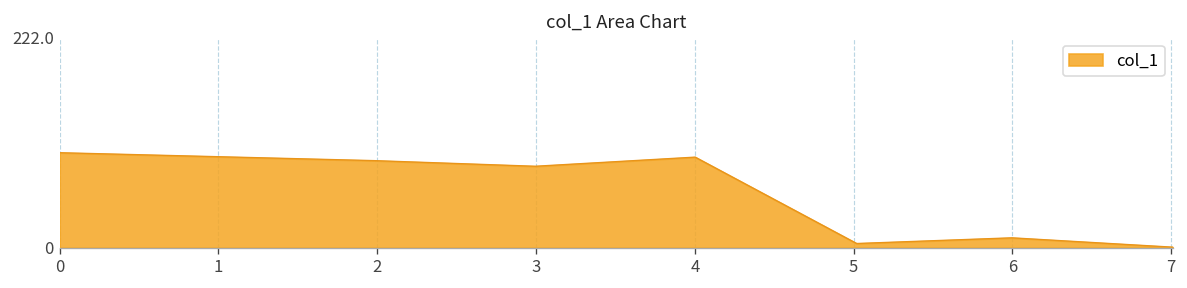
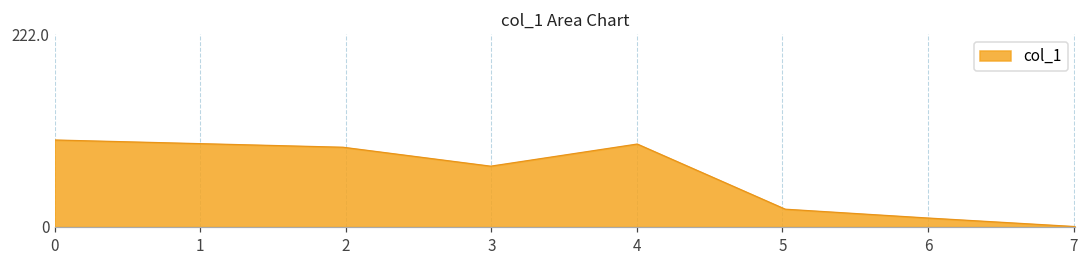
  {
    "0": 100,
    "2": 90,
-   "3": 90,
+   "3": 70,
    "4": 100,
-   "5": 0,
+   "5": 20,
    "6": 10,
    "7": 0
  }
